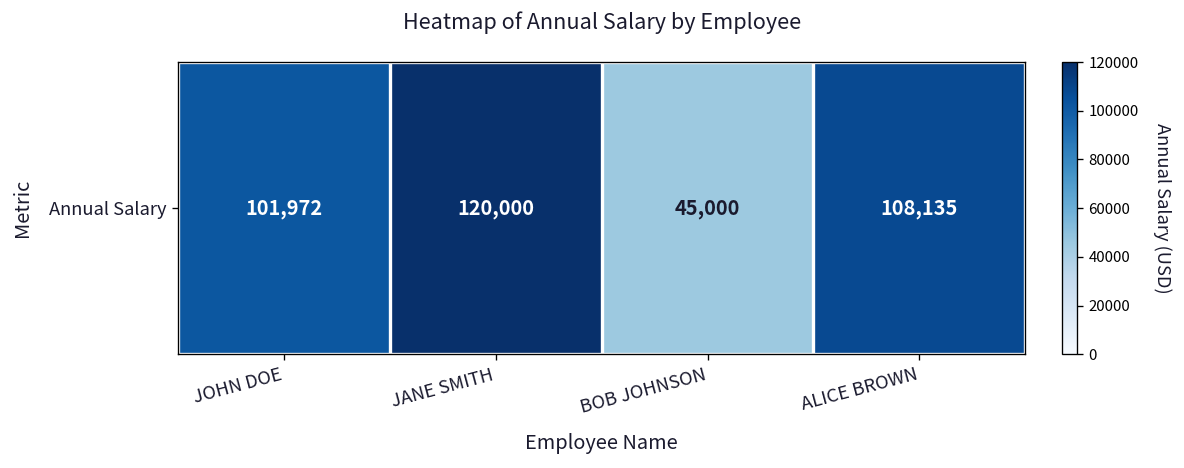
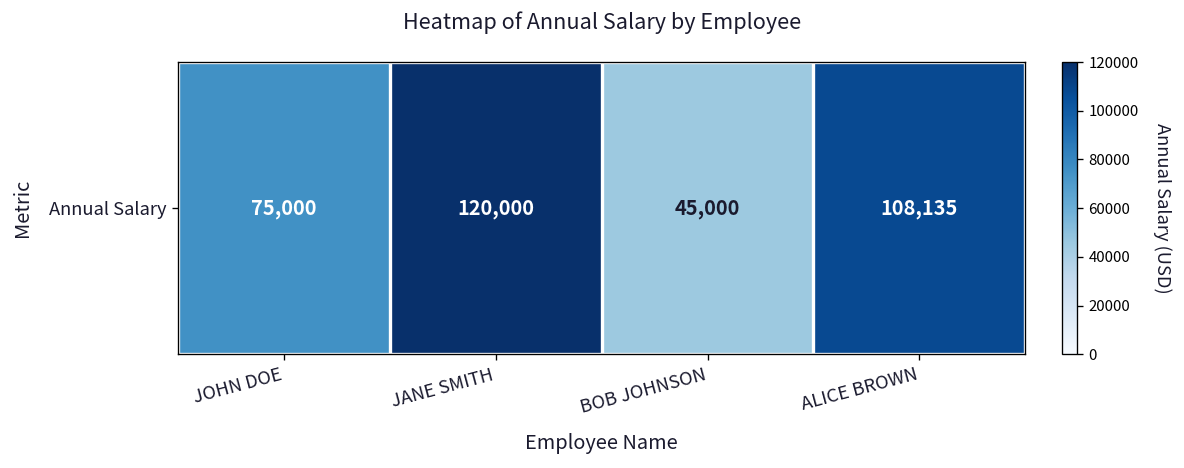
  {
    "Annual Salary": {
-     "JOHN DOE": "101,972",
+     "JOHN DOE": "75,000",
      "JANE SMITH": "120,000",
      "BOB JOHNSON": "45,000",
      "ALICE BROWN": "108,135"
    }
  }
